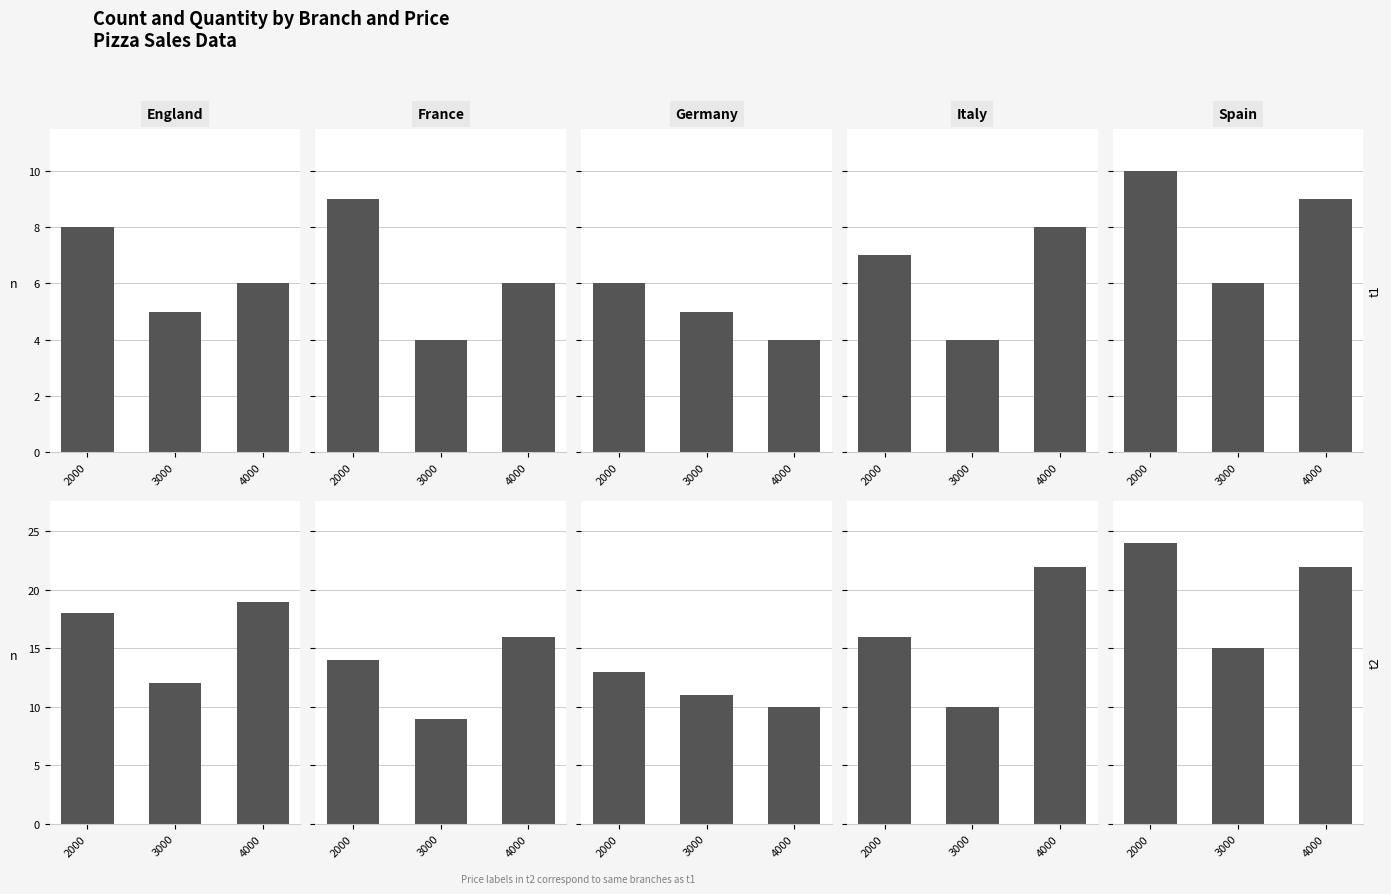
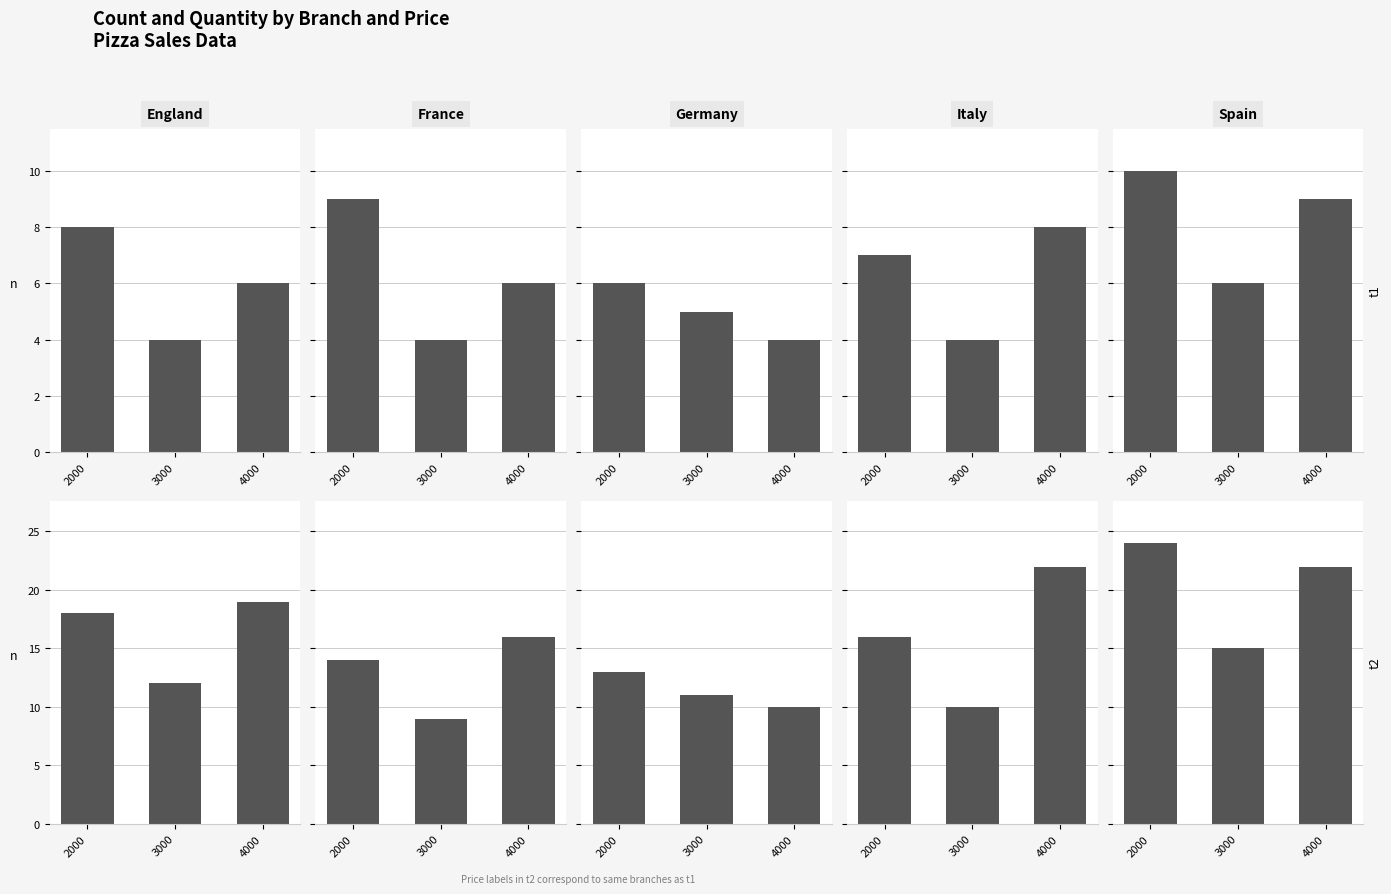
  {
    "England": {
      "2000": 8,
-     "3000": 5,
+     "3000": 4,
      "4000": 6
    }
  }
